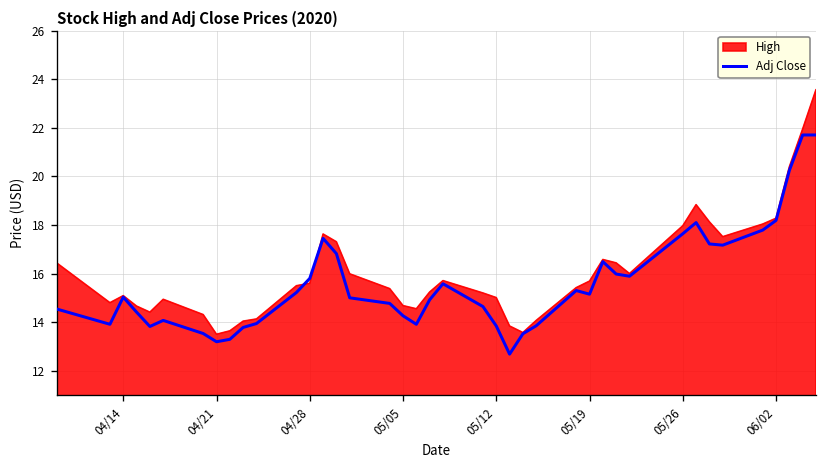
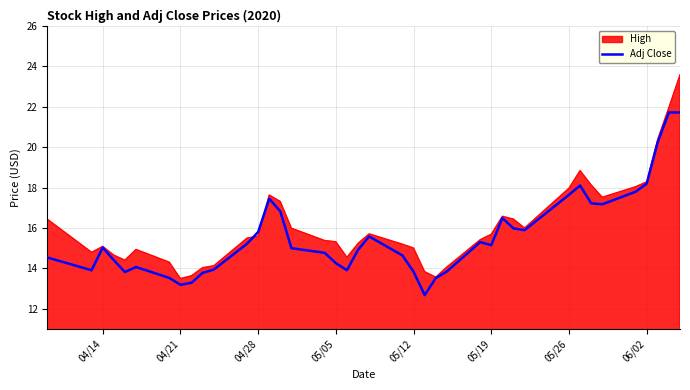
  {
    "High": {
      "04/21": 13.5,
      "04/28": 15.6,
-     "05/05": 14.7,
+     "05/05": 15.3,
      "05/12": 15.0,
      "05/19": 15.7,
      "05/26": 18.0
    },
    "Adj Close": {
      "04/21": 13.2,
      "04/28": 15.8,
      "05/05": 14.3,
      "05/12": 13.8,
      "05/19": 15.2,
      "05/26": 17.6
    }
  }
